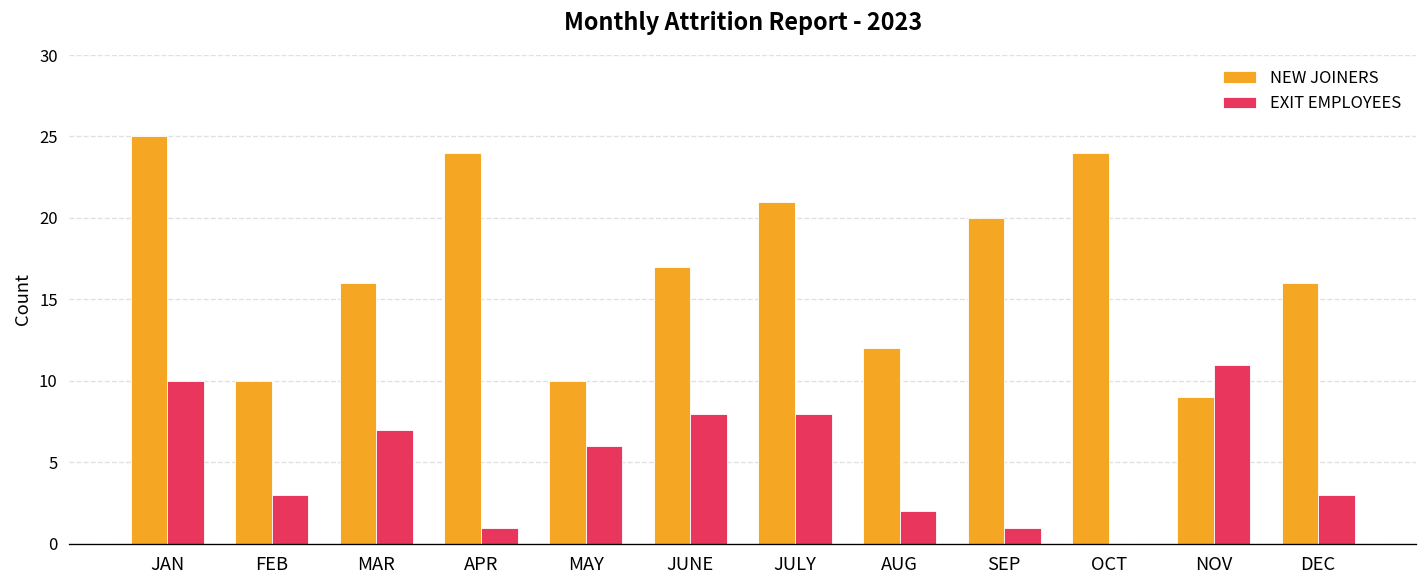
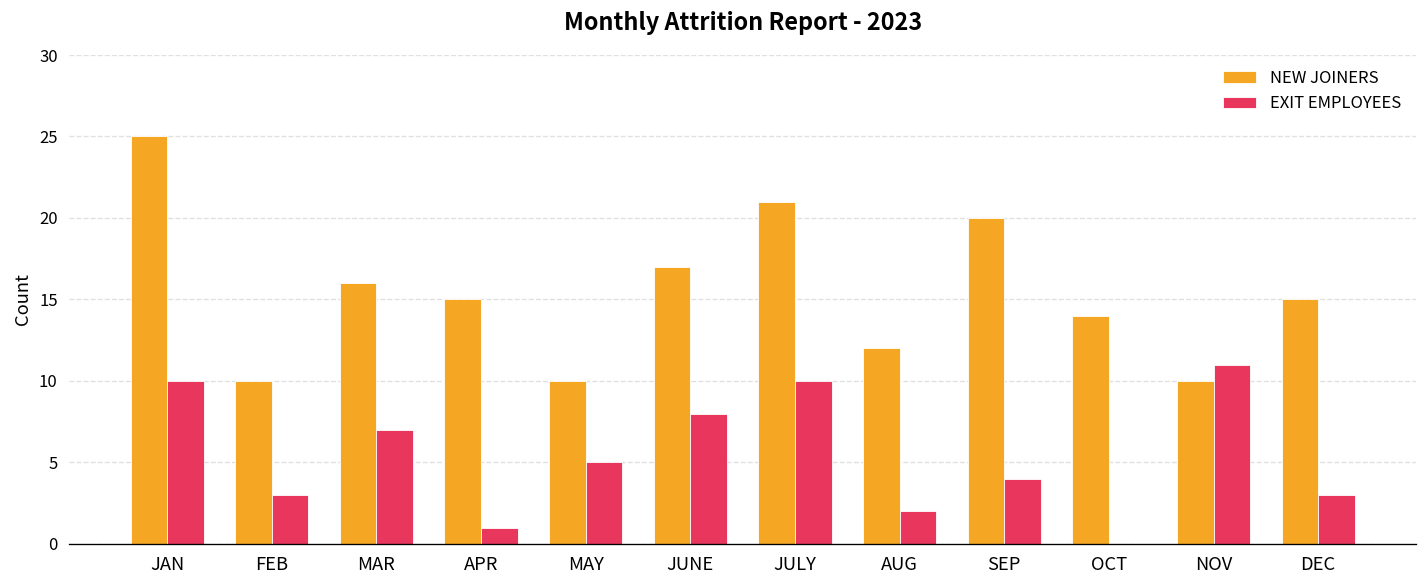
  {
    "NEW JOINERS": {
      "JAN": 25,
      "FEB": 10,
      "MAR": 16,
-     "APR": 24,
+     "APR": 15,
      "MAY": 10,
      "JUNE": 17,
      "JULY": 21,
      "AUG": 12,
      "SEP": 20,
-     "OCT": 24,
-     "NOV": 9,
-     "DEC": 16
+     "OCT": 14,
+     "NOV": 10,
+     "DEC": 15
    },
    "EXIT EMPLOYEES": {
      "JAN": 10,
      "FEB": 3,
      "MAR": 7,
      "APR": 1,
-     "MAY": 6,
+     "MAY": 5,
      "JUNE": 8,
-     "JULY": 8,
+     "JULY": 10,
      "AUG": 2,
-     "SEP": 1,
+     "SEP": 4,
      "OCT": 0,
      "NOV": 11,
      "DEC": 3
    }
  }
